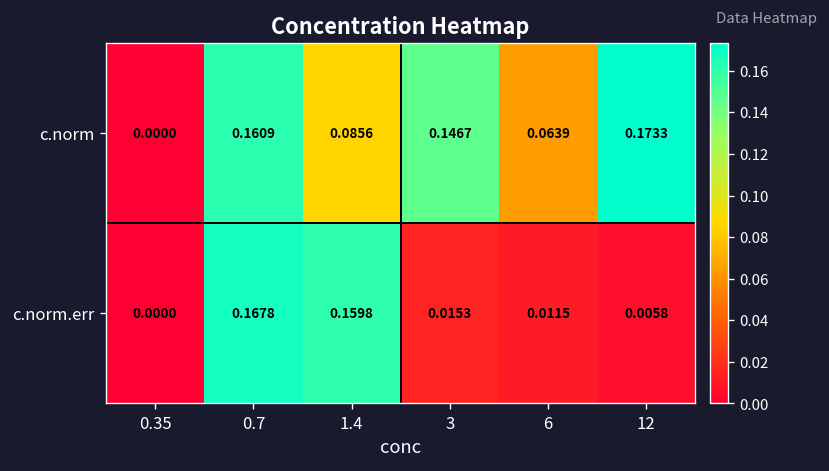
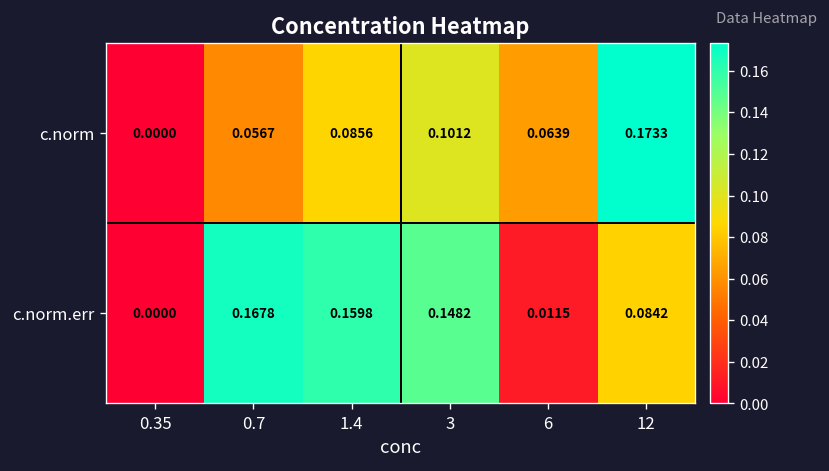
  {
    "c.norm": {
      "0.35": 0.0000,
-     "0.7": 0.1609,
+     "0.7": 0.0567,
      "1.4": 0.0856,
-     "3": 0.1467,
+     "3": 0.1012,
      "6": 0.0639,
      "12": 0.1733
    },
    "c.norm.err": {
      "0.35": 0.0000,
      "0.7": 0.1678,
      "1.4": 0.1598,
-     "3": 0.0153,
+     "3": 0.1482,
      "6": 0.0115,
-     "12": 0.0058
+     "12": 0.0842
    }
  }
